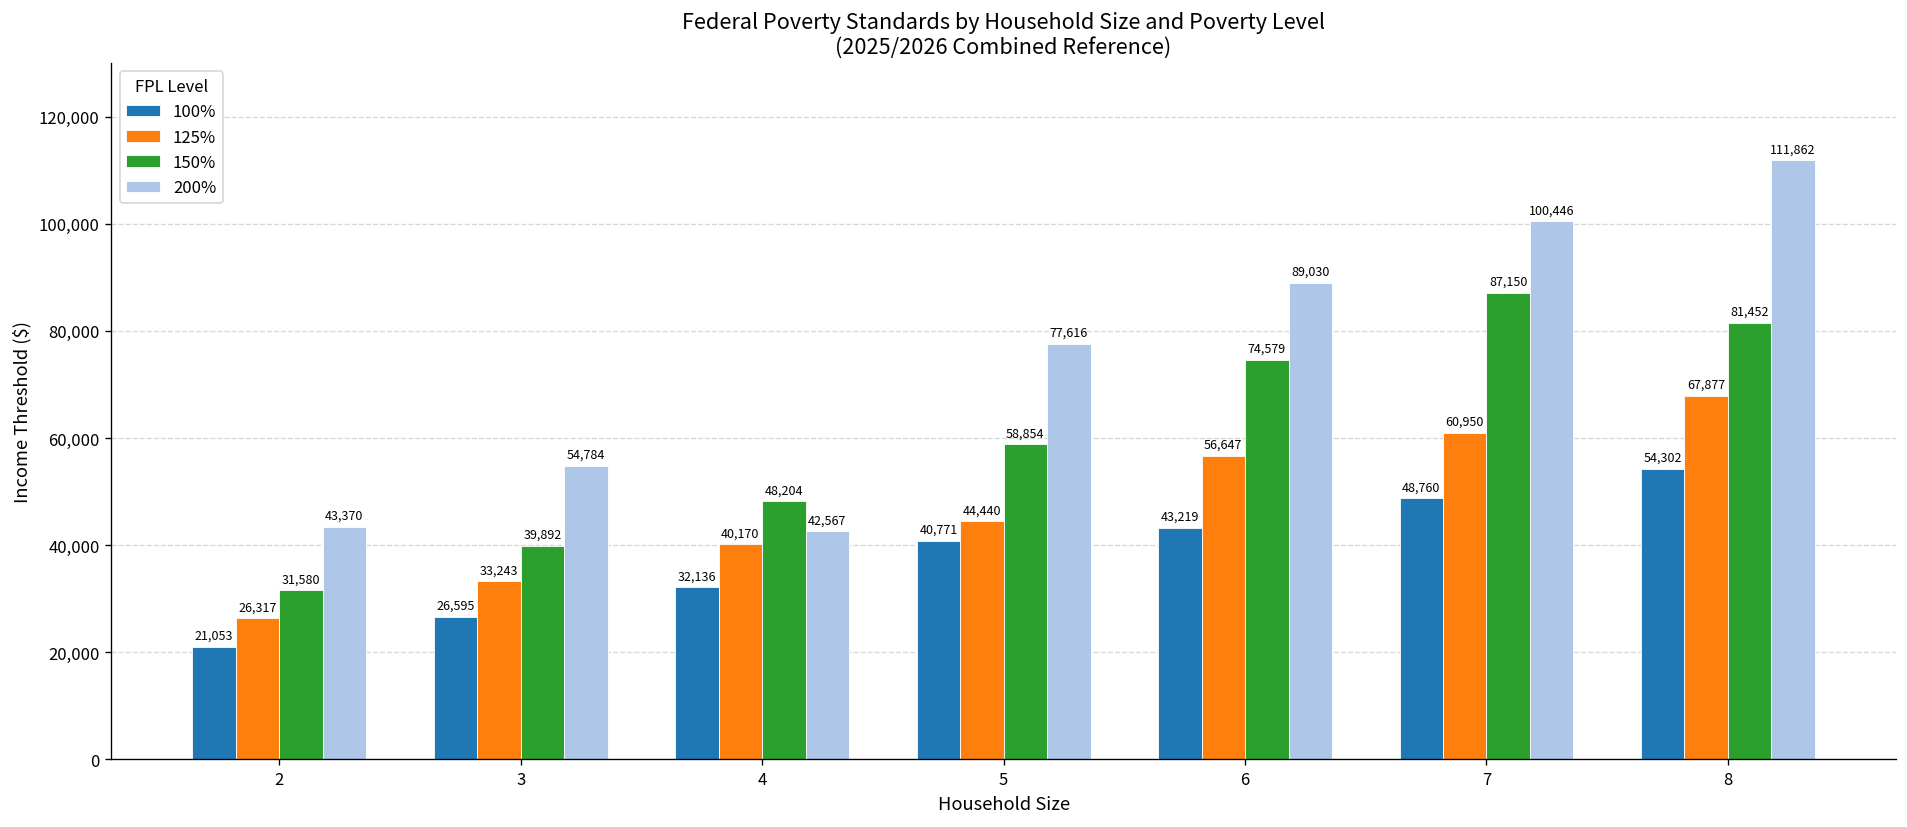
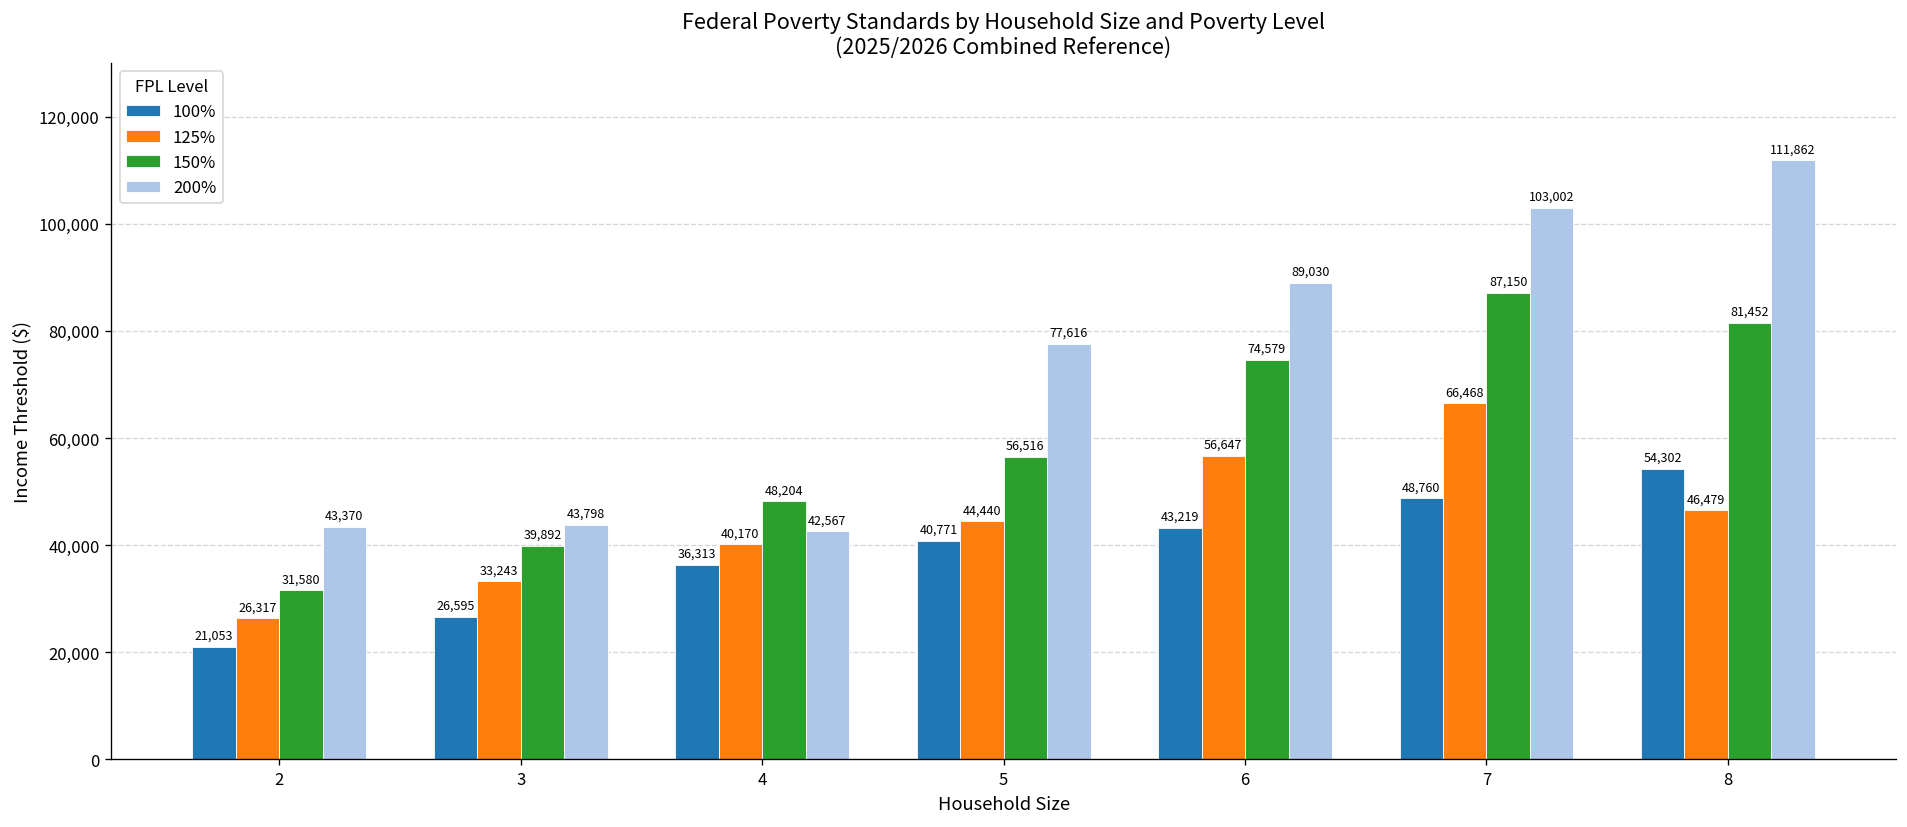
  {
    "100%": {
      "2": "21,053",
      "3": "26,595",
-     "4": "32,136",
+     "4": "36,313",
      "5": "40,771",
      "6": "43,219",
      "7": "48,760",
      "8": "54,302"
    },
    "125%": {
      "2": "26,317",
      "3": "33,243",
      "4": "40,170",
      "5": "44,440",
      "6": "56,647",
-     "7": "60,950",
-     "8": "67,877"
+     "7": "66,468",
+     "8": "46,479"
    },
    "150%": {
      "2": "31,580",
      "3": "39,892",
      "4": "48,204",
-     "5": "58,854",
+     "5": "56,516",
      "6": "74,579",
      "7": "87,150",
      "8": "81,452"
    },
    "200%": {
      "2": "43,370",
-     "3": "54,784",
+     "3": "43,798",
      "4": "42,567",
      "5": "77,616",
      "6": "89,030",
-     "7": "100,446",
+     "7": "103,002",
      "8": "111,862"
    }
  }
